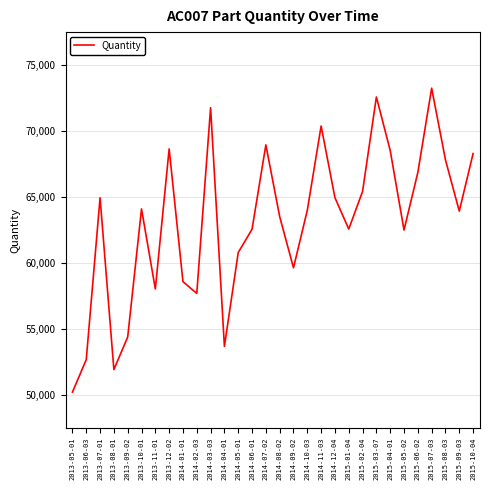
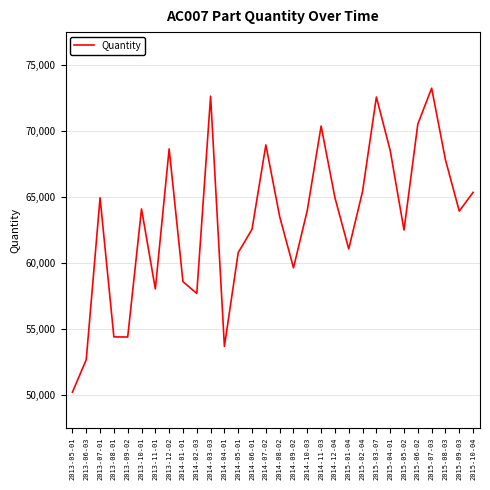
  {
    "2013-05-01": "50,200",
    "2013-06-03": "52,700",
    "2013-07-01": "64,900",
-   "2013-08-01": "51,900",
+   "2013-08-01": "54,400",
    "2013-09-02": "54,400",
    "2013-10-01": "64,100",
    "2013-11-01": "58,000",
    "2013-12-02": "68,600",
    "2014-01-01": "58,600",
    "2014-02-03": "57,700",
-   "2014-03-03": "71,800",
+   "2014-03-03": "72,600",
    "2014-04-01": "53,700",
    "2014-05-01": "60,800",
    "2014-06-01": "62,600",
    "2014-07-02": "68,900",
    "2014-08-02": "63,500",
    "2014-09-02": "59,600",
    "2014-10-03": "64,000",
    "2014-11-03": "70,400",
    "2014-12-04": "64,900",
-   "2015-01-04": "62,600",
+   "2015-01-04": "61,100",
    "2015-02-04": "65,400",
    "2015-03-07": "72,600",
    "2015-04-01": "68,500",
    "2015-05-02": "62,500",
-   "2015-06-02": "66,900",
+   "2015-06-02": "70,500",
    "2015-07-03": "73,200",
    "2015-08-03": "67,800",
    "2015-09-03": "63,900",
-   "2015-10-04": "68,300"
+   "2015-10-04": "65,400"
  }
